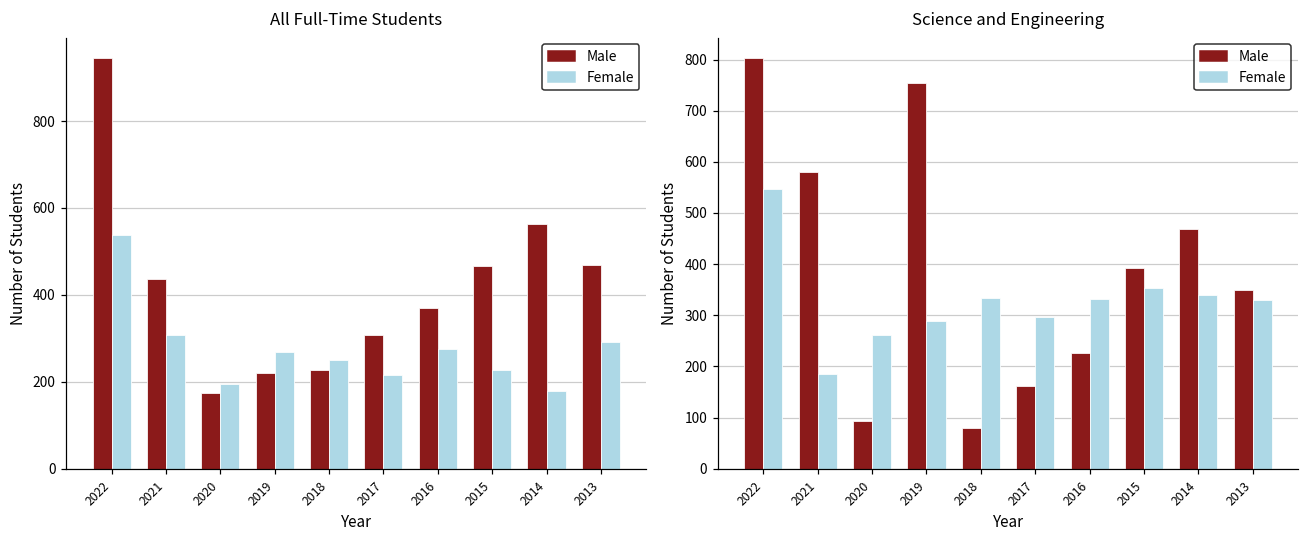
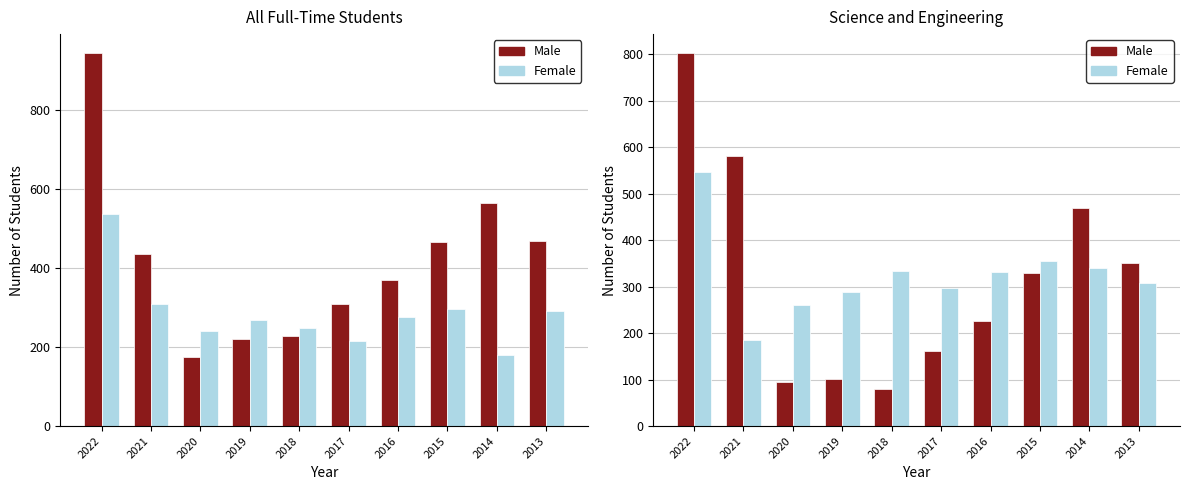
  {
    "All Full-Time Students": {
      "Male": {
        "2022": 950,
        "2021": 440,
        "2020": 180,
        "2019": 220,
        "2018": 230,
        "2017": 310,
        "2016": 370,
        "2015": 470,
        "2014": 560,
        "2013": 470
      },
      "Female": {
        "2022": 540,
        "2021": 310,
-       "2020": 200,
+       "2020": 240,
        "2019": 270,
        "2018": 250,
        "2017": 220,
        "2016": 280,
-       "2015": 230,
+       "2015": 300,
        "2014": 180,
        "2013": 290
      }
    },
    "Science and Engineering": {
      "Male": {
        "2022": 800,
        "2021": 580,
        "2020": 90,
-       "2019": 760,
+       "2019": 100,
        "2018": 80,
        "2017": 160,
        "2016": 230,
-       "2015": 390,
+       "2015": 330,
        "2014": 470,
        "2013": 350
      },
      "Female": {
        "2022": 550,
        "2021": 190,
        "2020": 260,
        "2019": 290,
        "2018": 330,
        "2017": 300,
        "2016": 330,
        "2015": 350,
        "2014": 340,
-       "2013": 330
+       "2013": 310
      }
    }
  }
